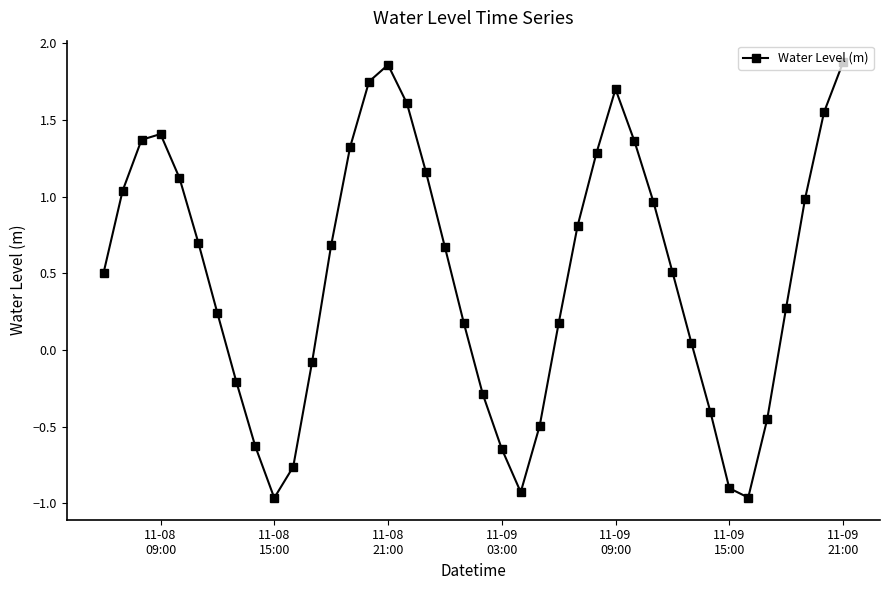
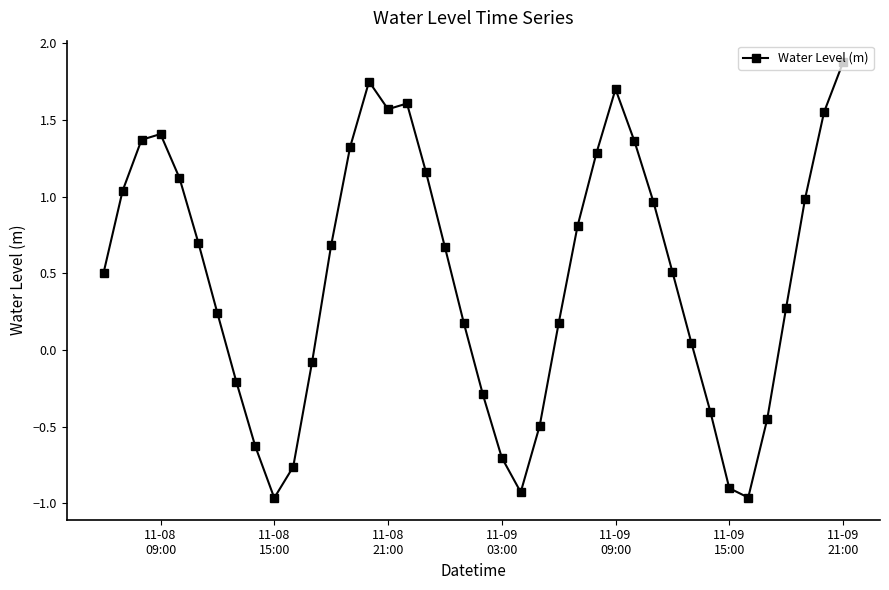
  {
    "11-08 09:00": 1.41,
    "11-08 15:00": -0.97,
-   "11-08 21:00": 1.86,
-   "11-09 03:00": -0.65,
+   "11-08 21:00": 1.57,
+   "11-09 03:00": -0.70,
    "11-09 09:00": 1.70,
    "11-09 15:00": -0.90
  }
